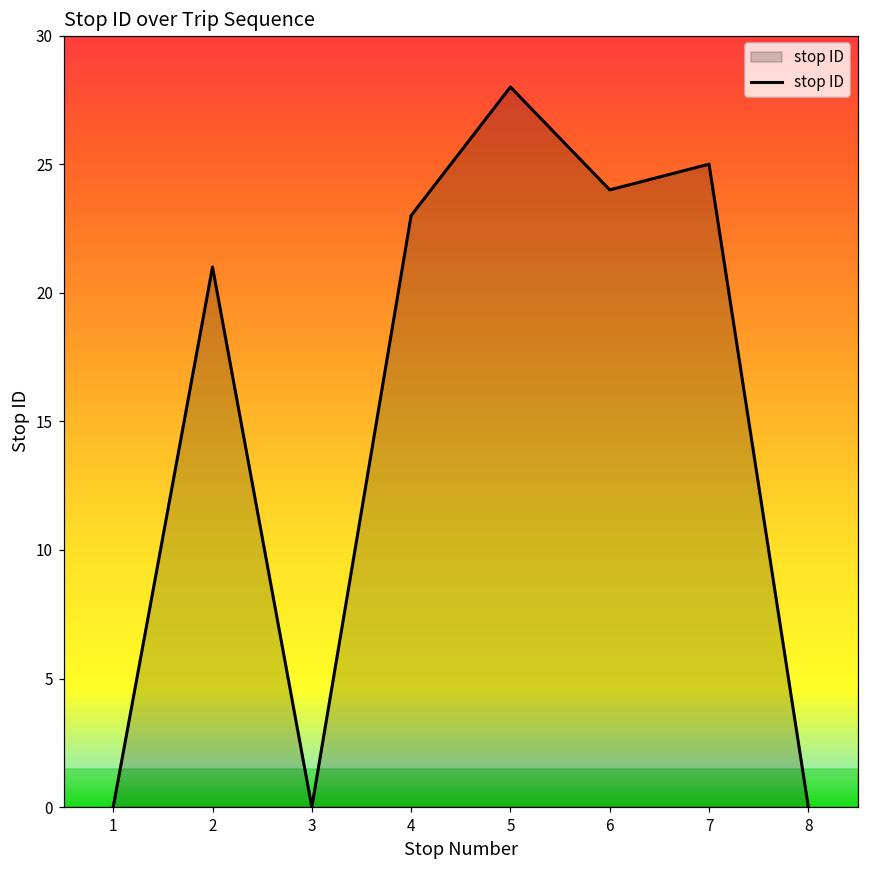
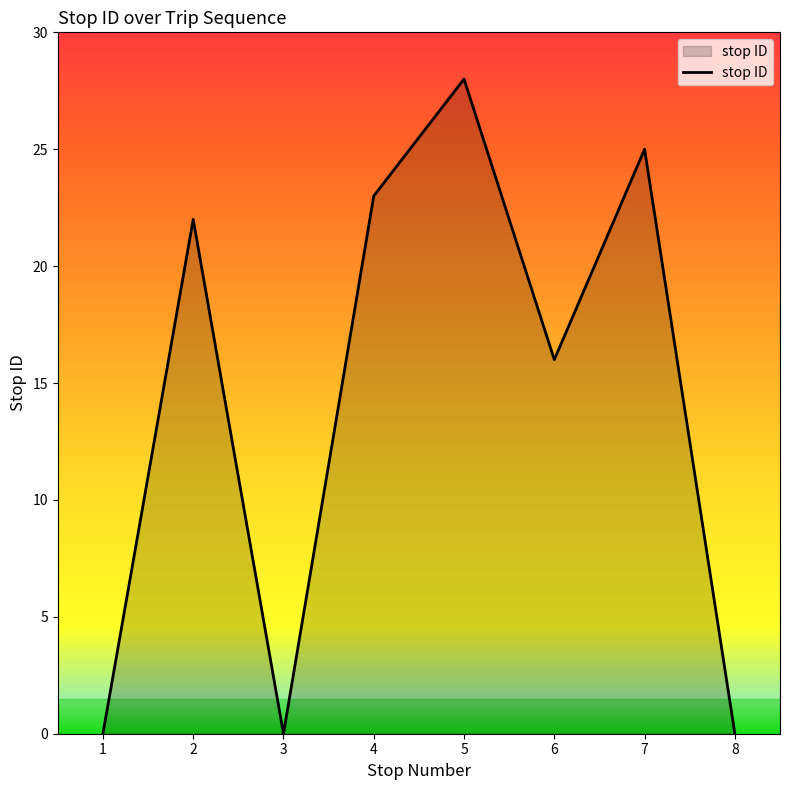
  {
    "1": 0,
-   "2": 21,
+   "2": 22,
    "3": 0,
    "4": 23,
    "5": 28,
-   "6": 24,
+   "6": 16,
    "7": 25,
    "8": 0
  }
